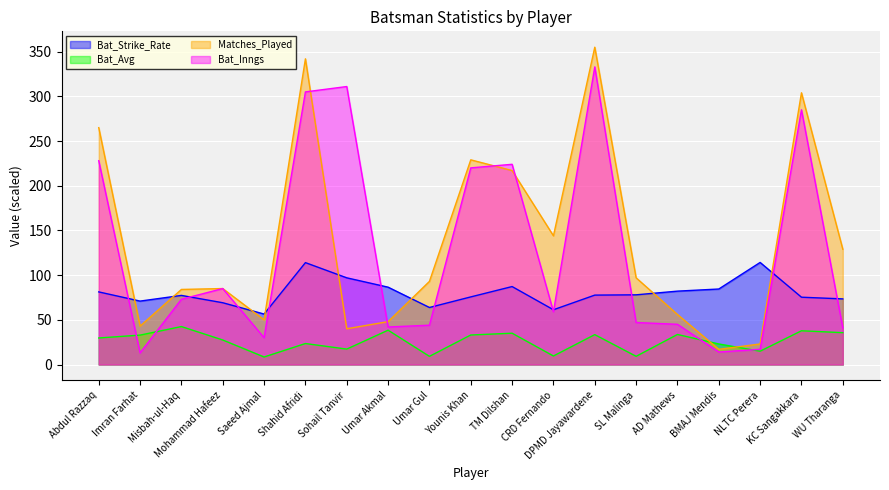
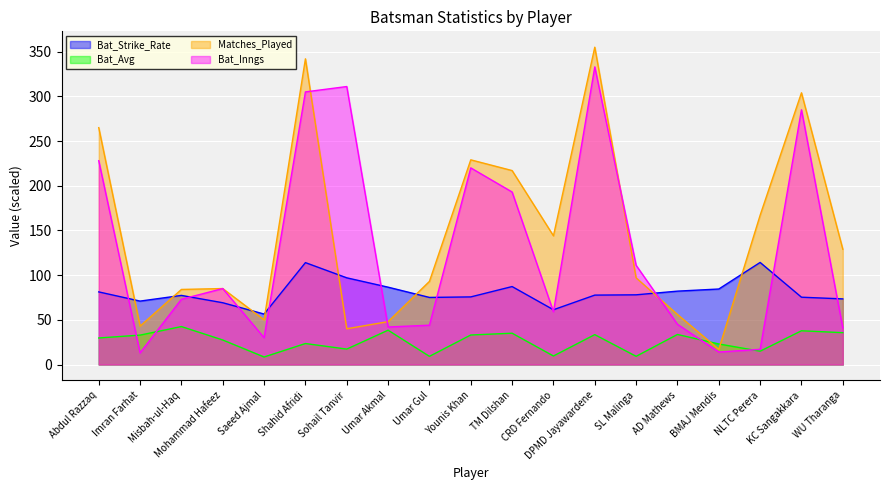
  {
    "Bat_Strike_Rate": {
      "Abdul Razzaq": 80,
      "Imran Farhat": 70,
      "Misbah-ul-Haq": 80,
      "Mohammad Hafeez": 70,
      "Saeed Ajmal": 60,
      "Shahid Afridi": 110,
      "Sohail Tanvir": 100,
      "Umar Akmal": 90,
-     "Umar Gul": 60,
+     "Umar Gul": 80,
      "Younis Khan": 80,
      "TM Dilshan": 90,
      "DPMD Jayawardene": 80,
      "SL Malinga": 80,
      "AD Mathews": 80,
      "BMAJ Mendis": 80,
      "NLTC Perera": 110,
      "KC Sangakkara": 80,
      "WU Tharanga": 70
    },
    "Bat_Avg": {
      "Abdul Razzaq": 30,
      "Imran Farhat": 30,
      "Misbah-ul-Haq": 40,
      "Mohammad Hafeez": 30,
      "Saeed Ajmal": 10,
      "Shahid Afridi": 20,
      "Sohail Tanvir": 20,
      "Umar Akmal": 40,
      "Umar Gul": 10,
      "Younis Khan": 30,
      "TM Dilshan": 40,
      "CRD Fernando": 10,
      "DPMD Jayawardene": 30,
      "SL Malinga": 10,
      "AD Mathews": 30,
      "BMAJ Mendis": 20,
      "KC Sangakkara": 40,
      "WU Tharanga": 40
    },
    "Matches_Played": {
      "Abdul Razzaq": 270,
      "Imran Farhat": 40,
      "Misbah-ul-Haq": 80,
      "Saeed Ajmal": 50,
      "Shahid Afridi": 340,
      "Sohail Tanvir": 40,
      "Umar Akmal": 50,
      "Umar Gul": 90,
      "Younis Khan": 230,
      "TM Dilshan": 220,
      "CRD Fernando": 140,
      "DPMD Jayawardene": 360,
      "SL Malinga": 100,
      "AD Mathews": 60,
      "BMAJ Mendis": 20,
-     "NLTC Perera": 20,
+     "NLTC Perera": 170,
      "KC Sangakkara": 300,
      "WU Tharanga": 130
    },
    "Bat_Inngs": {
      "Abdul Razzaq": 230,
      "Imran Farhat": 10,
      "Misbah-ul-Haq": 70,
      "Saeed Ajmal": 30,
      "Shahid Afridi": 310,
      "Sohail Tanvir": 310,
      "Umar Akmal": 40,
      "Umar Gul": 40,
      "Younis Khan": 220,
-     "TM Dilshan": 220,
+     "TM Dilshan": 190,
      "DPMD Jayawardene": 330,
-     "SL Malinga": 50,
+     "SL Malinga": 110,
      "AD Mathews": 50,
      "BMAJ Mendis": 10,
      "KC Sangakkara": 290,
      "WU Tharanga": 40
    }
  }
